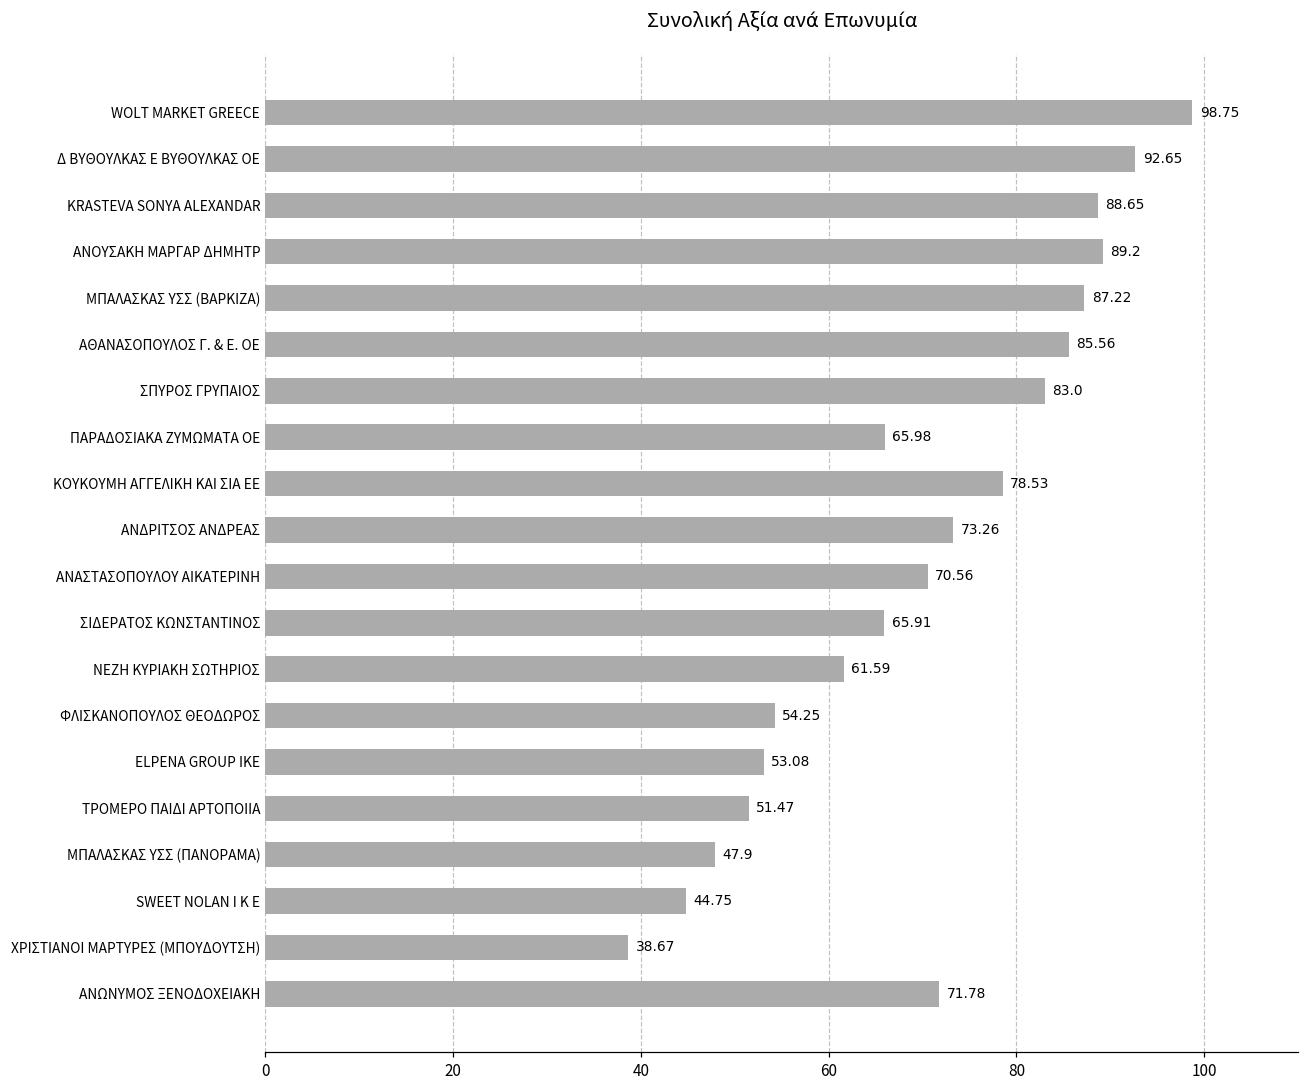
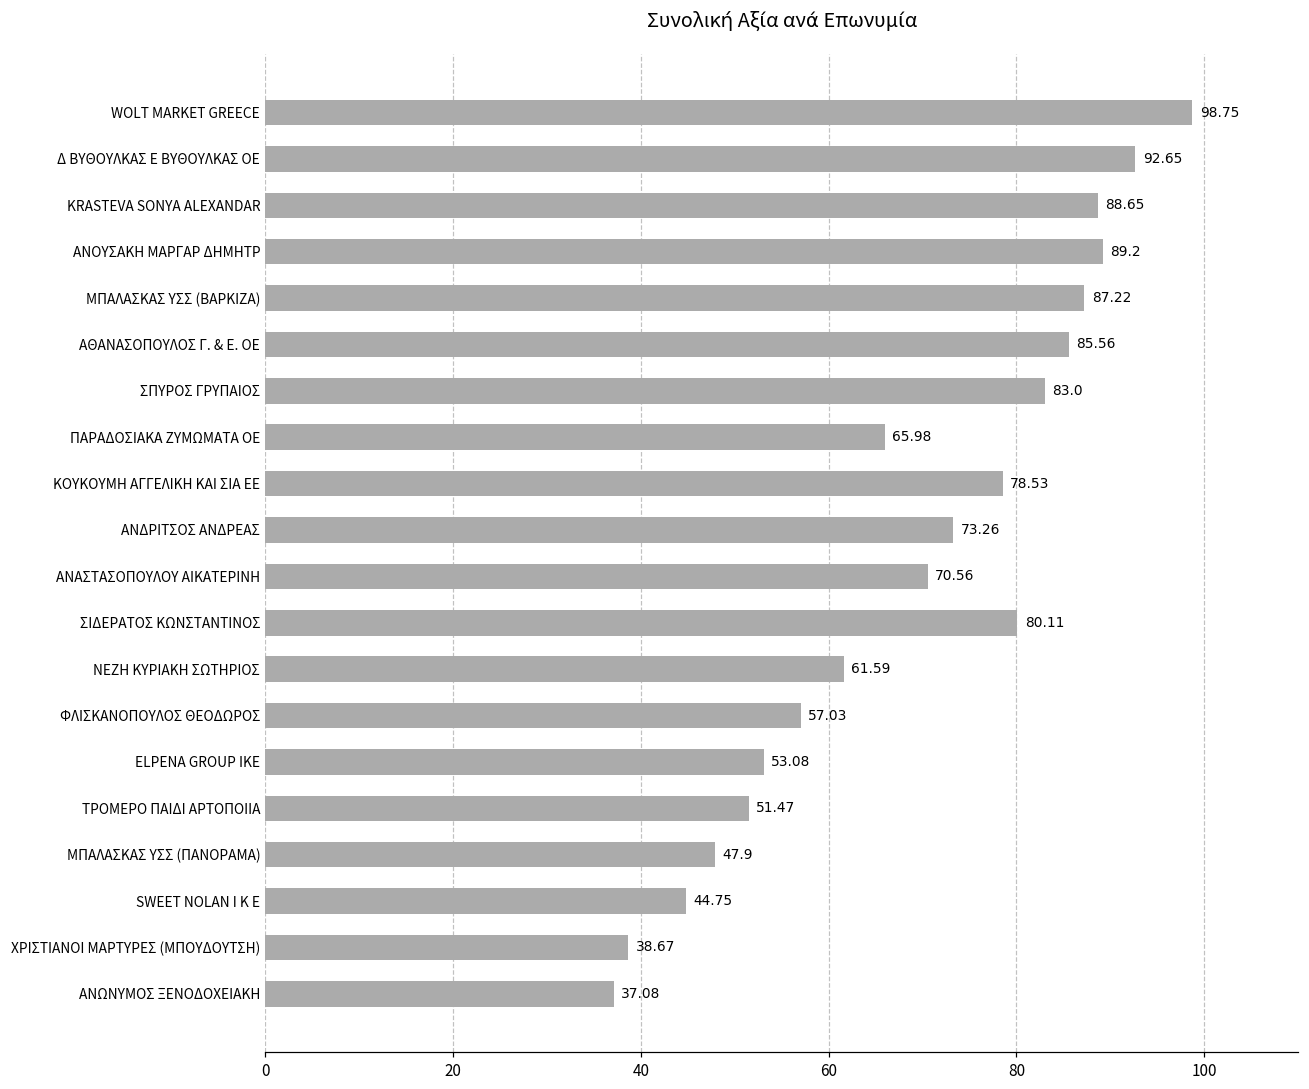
  {
    "WOLT MARKET GREECE": 98.75,
    "Δ ΒΥΘΟΥΛΚΑΣ Ε ΒΥΘΟΥΛΚΑΣ ΟΕ": 92.65,
    "KRASTEVA SONYA ALEXANDAR": 88.65,
    "ΑΝΟΥΣΑΚΗ ΜΑΡΓΑΡ ΔΗΜΗΤΡ": 89.2,
    "ΜΠΑΛΑΣΚΑΣ ΥΣΣ (ΒΑΡΚΙΖΑ)": 87.22,
    "ΑΘΑΝΑΣΟΠΟΥΛΟΣ Γ. & Ε. ΟΕ": 85.56,
    "ΣΠΥΡΟΣ ΓΡΥΠΑΙΟΣ": 83.0,
    "ΠΑΡΑΔΟΣΙΑΚΑ ΖΥΜΩΜΑΤΑ ΟΕ": 65.98,
    "ΚΟΥΚΟΥΜΗ ΑΓΓΕΛΙΚΗ ΚΑΙ ΣΙΑ ΕΕ": 78.53,
    "ΑΝΔΡΙΤΣΟΣ ΑΝΔΡΕΑΣ": 73.26,
    "ΑΝΑΣΤΑΣΟΠΟΥΛΟΥ ΑΙΚΑΤΕΡΙΝΗ": 70.56,
-   "ΣΙΔΕΡΑΤΟΣ ΚΩΝΣΤΑΝΤΙΝΟΣ": 65.91,
+   "ΣΙΔΕΡΑΤΟΣ ΚΩΝΣΤΑΝΤΙΝΟΣ": 80.11,
    "ΝΕΖΗ ΚΥΡΙΑΚΗ ΣΩΤΗΡΙΟΣ": 61.59,
-   "ΦΛΙΣΚΑΝΟΠΟΥΛΟΣ ΘΕΟΔΩΡΟΣ": 54.25,
+   "ΦΛΙΣΚΑΝΟΠΟΥΛΟΣ ΘΕΟΔΩΡΟΣ": 57.03,
    "ELPENA GROUP ΙΚΕ": 53.08,
    "ΤΡΟΜΕΡΟ ΠΑΙΔΙ ΑΡΤΟΠΟΙΙΑ": 51.47,
    "ΜΠΑΛΑΣΚΑΣ ΥΣΣ (ΠΑΝΟΡΑΜΑ)": 47.9,
    "SWEET NOLAN Ι Κ Ε": 44.75,
    "ΧΡΙΣΤΙΑΝΟΙ ΜΑΡΤΥΡΕΣ (ΜΠΟΥΔΟΥΤΣΗ)": 38.67,
-   "ΑΝΩΝΥΜΟΣ ΞΕΝΟΔΟΧΕΙΑΚΗ": 71.78
+   "ΑΝΩΝΥΜΟΣ ΞΕΝΟΔΟΧΕΙΑΚΗ": 37.08
  }
